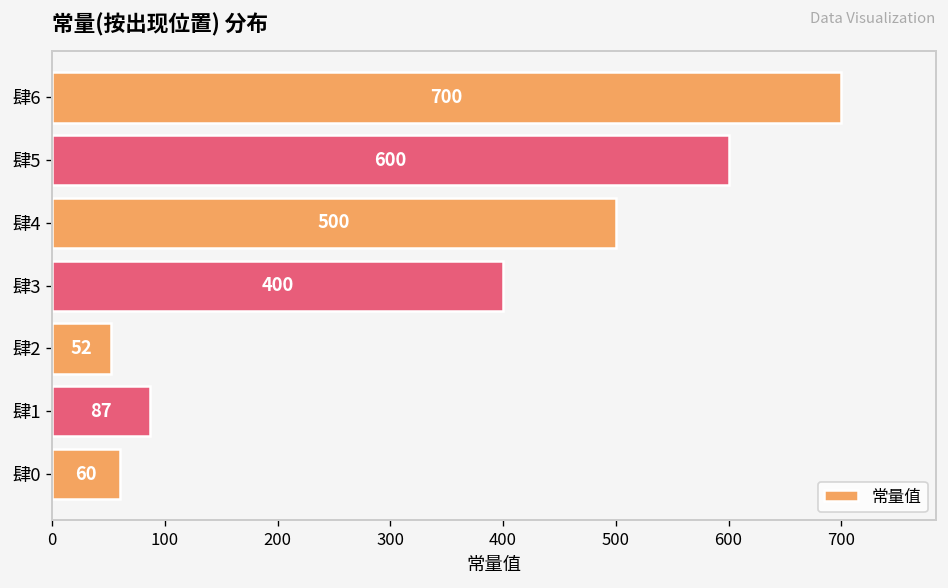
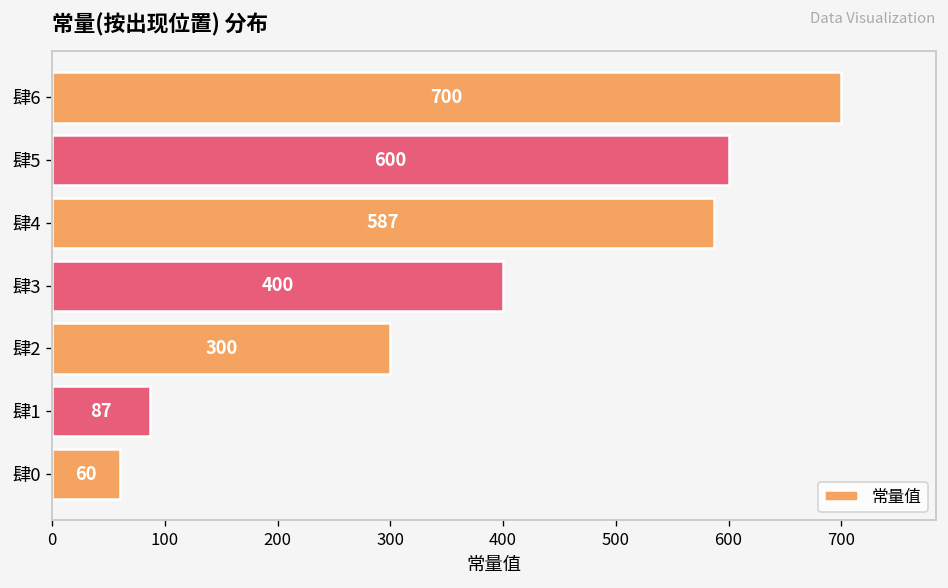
  {
    "肆6": 700,
    "肆5": 600,
-   "肆4": 500,
+   "肆4": 587,
    "肆3": 400,
-   "肆2": 52,
+   "肆2": 300,
    "肆1": 87,
    "肆0": 60
  }
